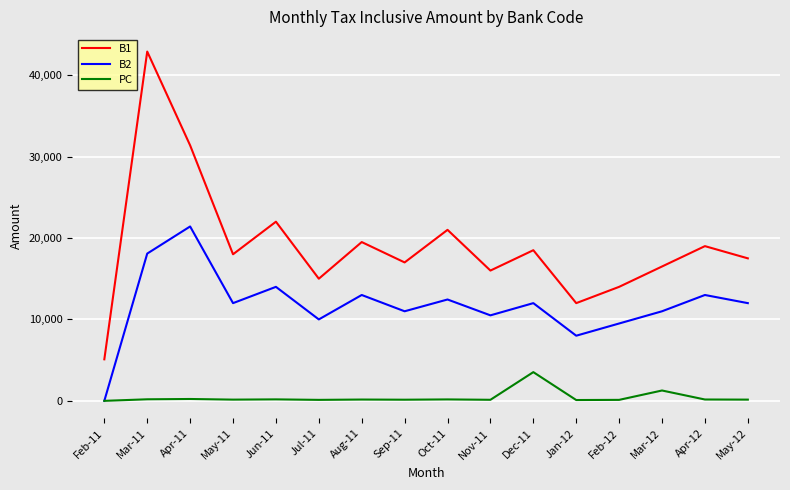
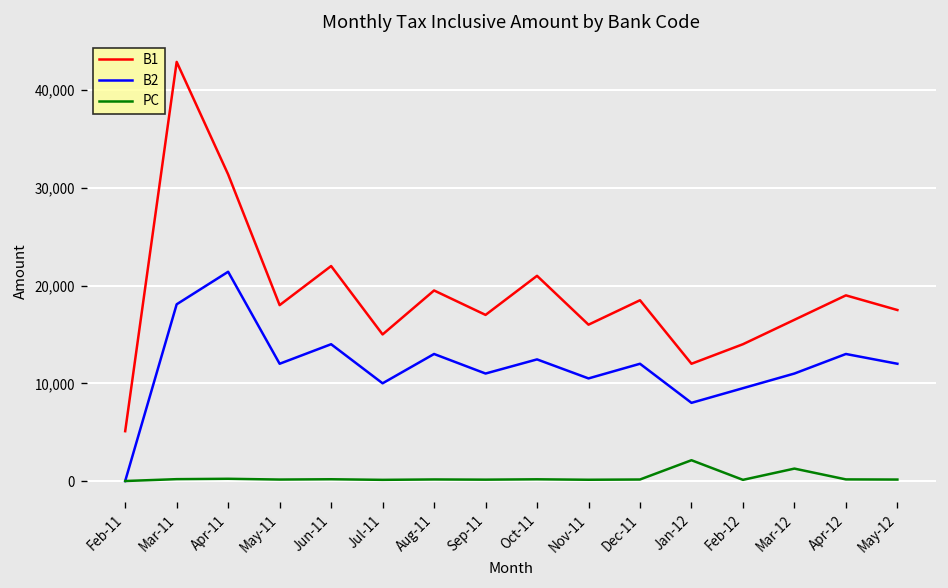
  {
    "B1": {
      "Feb-11": "5,000",
      "Mar-11": "43,000",
      "Apr-11": "31,000",
      "May-11": "18,000",
      "Jun-11": "22,000",
      "Jul-11": "15,000",
      "Aug-11": "20,000",
      "Sep-11": "17,000",
      "Oct-11": "21,000",
      "Nov-11": "16,000",
      "Dec-11": "19,000",
      "Jan-12": "12,000",
      "Feb-12": "14,000",
      "Mar-12": "17,000",
      "Apr-12": "19,000",
      "May-12": "18,000"
    },
    "B2": {
      "Mar-11": "18,000",
      "Apr-11": "21,000",
      "May-11": "12,000",
      "Jun-11": "14,000",
      "Jul-11": "10,000",
      "Aug-11": "13,000",
      "Sep-11": "11,000",
      "Oct-11": "12,000",
      "Nov-11": "11,000",
      "Dec-11": "12,000",
      "Jan-12": "8,000",
      "Feb-12": "10,000",
      "Mar-12": "11,000",
      "Apr-12": "13,000",
      "May-12": "12,000"
    },
    "PC": {
      "Mar-11": "0",
      "Apr-11": "0",
      "May-11": "0",
      "Jun-11": "0",
      "Jul-11": "0",
      "Aug-11": "0",
      "Sep-11": "0",
      "Oct-11": "0",
      "Nov-11": "0",
-     "Dec-11": "4,000",
-     "Jan-12": "0",
+     "Dec-11": "0",
+     "Jan-12": "2,000",
      "Feb-12": "0",
      "Mar-12": "1,000",
      "Apr-12": "0",
      "May-12": "0"
    }
  }
